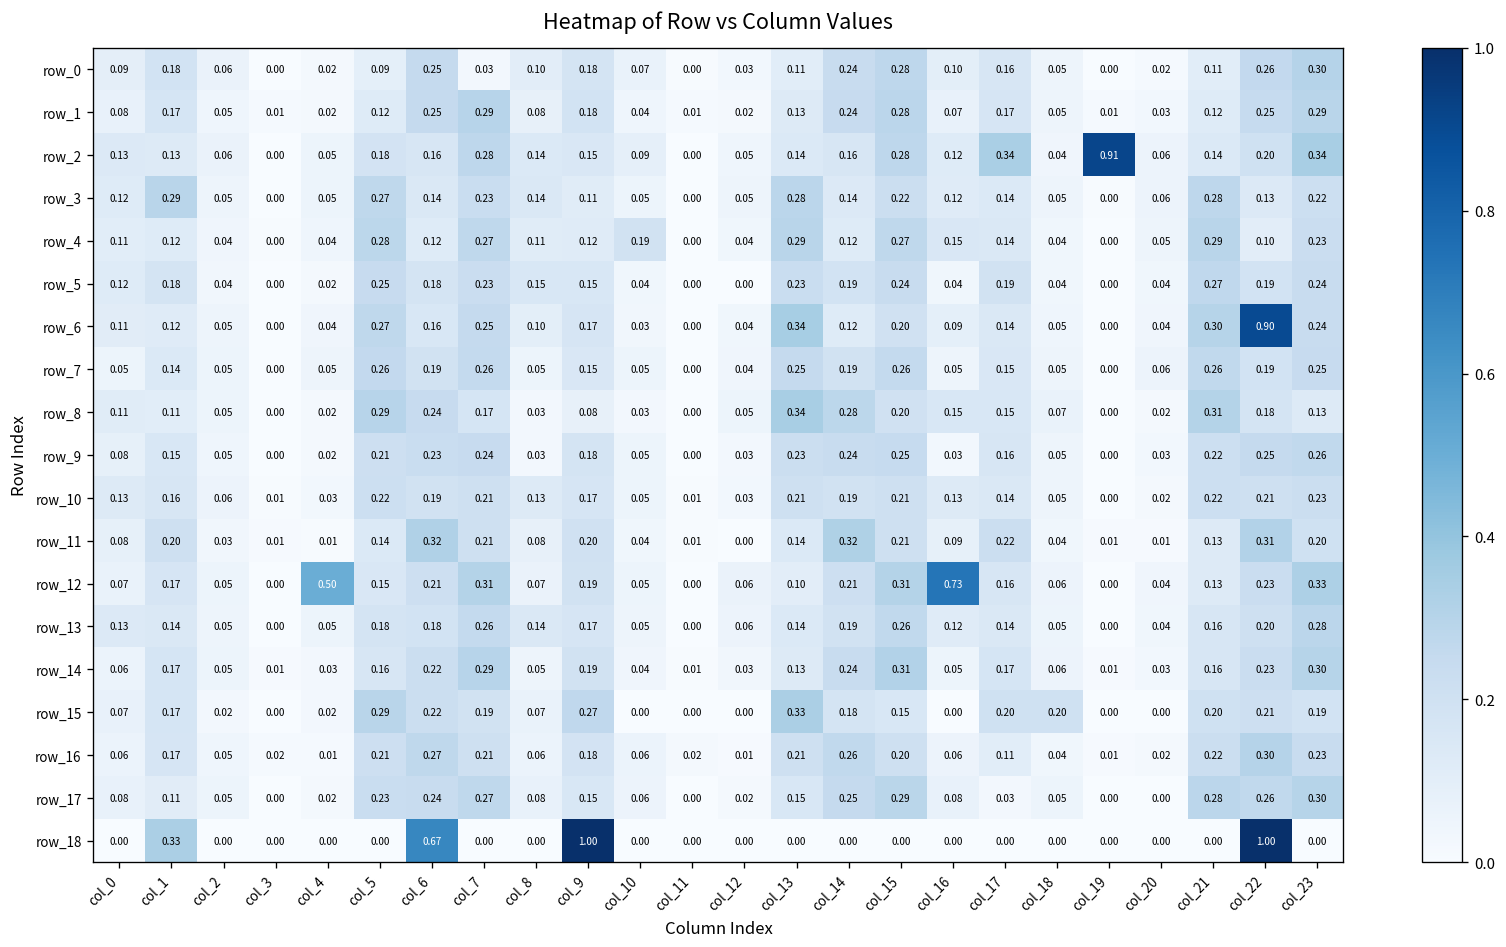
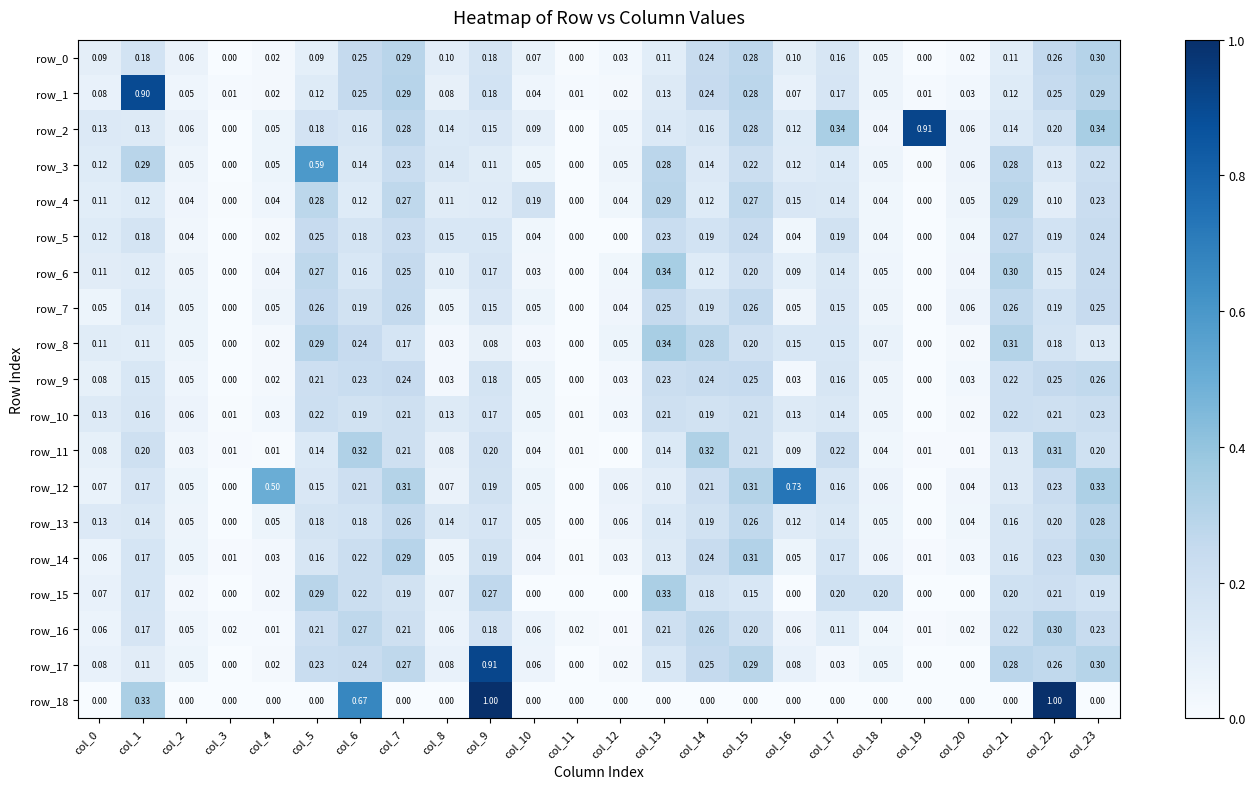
  {
    "row_0": {
      "col_0": 0.09,
      "col_1": 0.18,
      "col_2": 0.06,
      "col_3": 0.00,
      "col_4": 0.02,
      "col_5": 0.09,
      "col_6": 0.25,
-     "col_7": 0.03,
+     "col_7": 0.29,
      "col_8": 0.10,
      "col_9": 0.18,
      "col_10": 0.07,
      "col_11": 0.00,
      "col_12": 0.03,
      "col_13": 0.11,
      "col_14": 0.24,
      "col_15": 0.28,
      "col_16": 0.10,
      "col_17": 0.16,
      "col_18": 0.05,
      "col_19": 0.00,
      "col_20": 0.02,
      "col_21": 0.11,
      "col_22": 0.26,
      "col_23": 0.30
    },
    "row_1": {
      "col_0": 0.08,
-     "col_1": 0.17,
+     "col_1": 0.90,
      "col_2": 0.05,
      "col_3": 0.01,
      "col_4": 0.02,
      "col_5": 0.12,
      "col_6": 0.25,
      "col_7": 0.29,
      "col_8": 0.08,
      "col_9": 0.18,
      "col_10": 0.04,
      "col_11": 0.01,
      "col_12": 0.02,
      "col_13": 0.13,
      "col_14": 0.24,
      "col_15": 0.28,
      "col_16": 0.07,
      "col_17": 0.17,
      "col_18": 0.05,
      "col_19": 0.01,
      "col_20": 0.03,
      "col_21": 0.12,
      "col_22": 0.25,
      "col_23": 0.29
    },
    "row_3": {
      "col_0": 0.12,
      "col_1": 0.29,
      "col_2": 0.05,
      "col_3": 0.00,
      "col_4": 0.05,
-     "col_5": 0.27,
+     "col_5": 0.59,
      "col_6": 0.14,
      "col_7": 0.23,
      "col_8": 0.14,
      "col_9": 0.11,
      "col_10": 0.05,
      "col_11": 0.00,
      "col_12": 0.05,
      "col_13": 0.28,
      "col_14": 0.14,
      "col_15": 0.22,
      "col_16": 0.12,
      "col_17": 0.14,
      "col_18": 0.05,
      "col_19": 0.00,
      "col_20": 0.06,
      "col_21": 0.28,
      "col_22": 0.13,
      "col_23": 0.22
    },
    "row_6": {
      "col_0": 0.11,
      "col_1": 0.12,
      "col_2": 0.05,
      "col_3": 0.00,
      "col_4": 0.04,
      "col_5": 0.27,
      "col_6": 0.16,
      "col_7": 0.25,
      "col_8": 0.10,
      "col_9": 0.17,
      "col_10": 0.03,
      "col_11": 0.00,
      "col_12": 0.04,
      "col_13": 0.34,
      "col_14": 0.12,
      "col_15": 0.20,
      "col_16": 0.09,
      "col_17": 0.14,
      "col_18": 0.05,
      "col_19": 0.00,
      "col_20": 0.04,
      "col_21": 0.30,
-     "col_22": 0.90,
+     "col_22": 0.15,
      "col_23": 0.24
    },
    "row_17": {
      "col_0": 0.08,
      "col_1": 0.11,
      "col_2": 0.05,
      "col_3": 0.00,
      "col_4": 0.02,
      "col_5": 0.23,
      "col_6": 0.24,
      "col_7": 0.27,
      "col_8": 0.08,
-     "col_9": 0.15,
+     "col_9": 0.91,
      "col_10": 0.06,
      "col_11": 0.00,
      "col_12": 0.02,
      "col_13": 0.15,
      "col_14": 0.25,
      "col_15": 0.29,
      "col_16": 0.08,
      "col_17": 0.03,
      "col_18": 0.05,
      "col_19": 0.00,
      "col_20": 0.00,
      "col_21": 0.28,
      "col_22": 0.26,
      "col_23": 0.30
    }
  }
